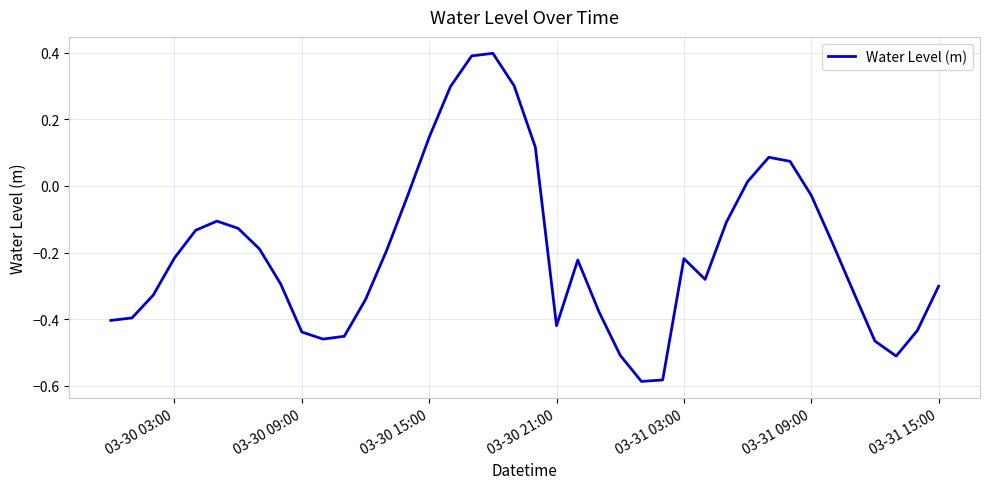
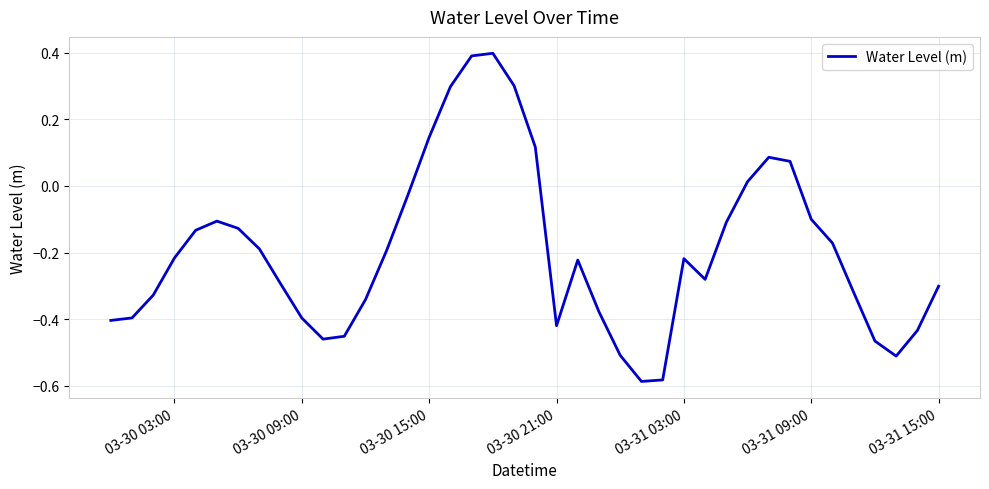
  {
    "03-30 03:00": -0.22,
-   "03-30 09:00": -0.44,
+   "03-30 09:00": -0.40,
    "03-30 15:00": 0.15,
    "03-30 21:00": -0.42,
    "03-31 03:00": -0.22,
-   "03-31 09:00": -0.03,
+   "03-31 09:00": -0.10,
    "03-31 15:00": -0.30
  }
